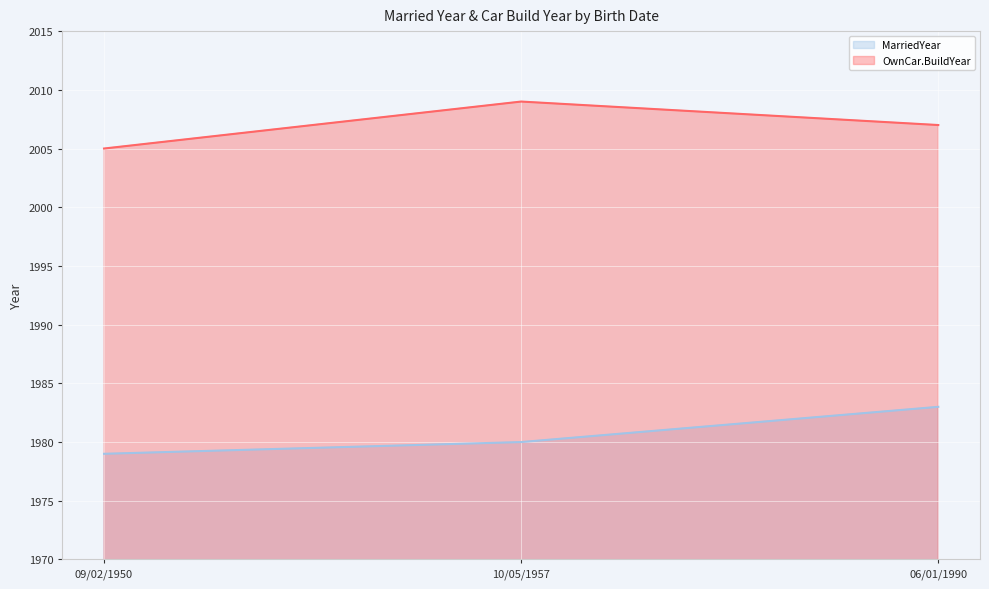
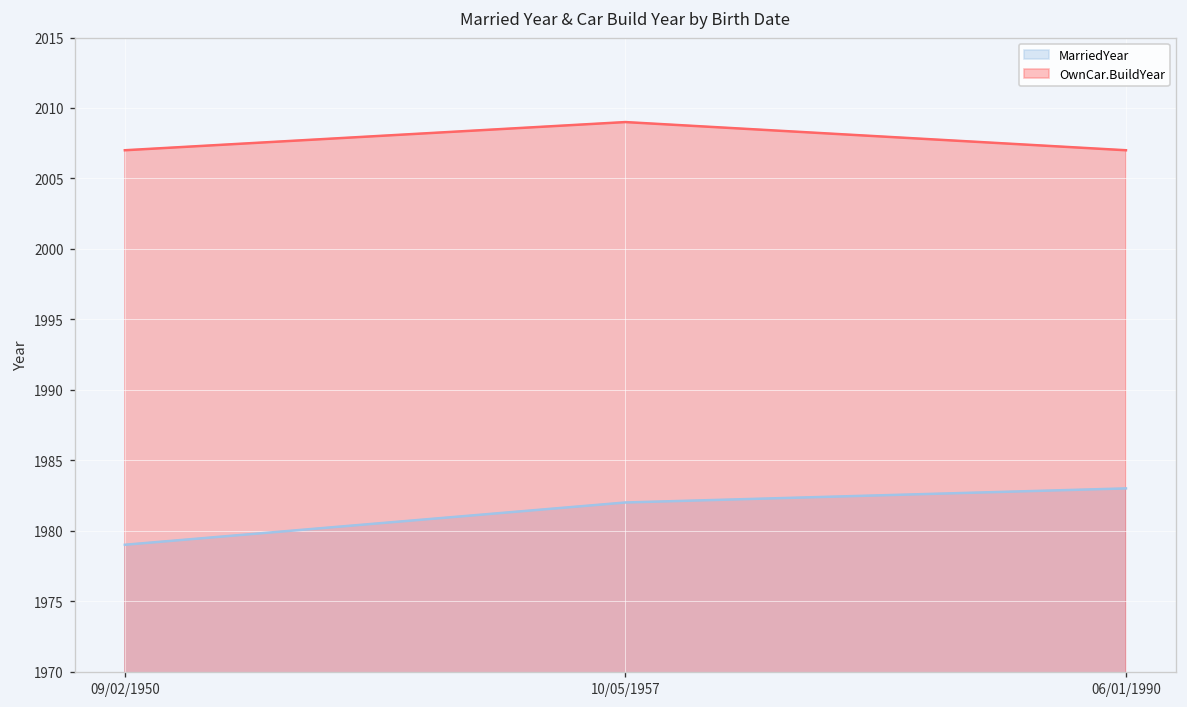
  {
    "MarriedYear": {
      "09/02/1950": 1979,
-     "10/05/1957": 1980,
+     "10/05/1957": 1982,
      "06/01/1990": 1983
    },
    "OwnCar.BuildYear": {
-     "09/02/1950": 2005,
+     "09/02/1950": 2007,
      "10/05/1957": 2009,
      "06/01/1990": 2007
    }
  }
